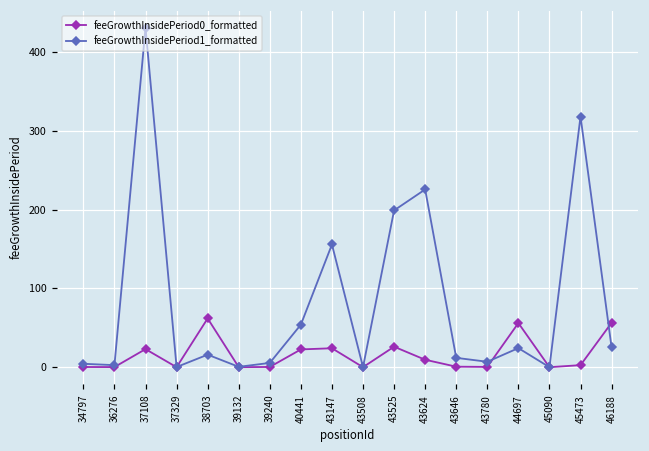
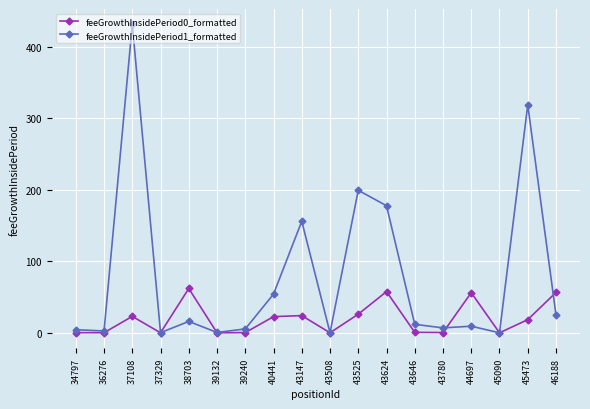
  {
    "feeGrowthInsidePeriod0_formatted": {
      "34797": 0,
      "37108": 20,
      "38703": 60,
      "39240": 0,
      "40441": 20,
      "43147": 20,
      "43525": 30,
-     "43624": 10,
+     "43624": 60,
      "43646": 0,
      "43780": 0,
      "44697": 60,
-     "45473": 0,
+     "45473": 20,
      "46188": 60
    },
    "feeGrowthInsidePeriod1_formatted": {
      "34797": 0,
      "38703": 20,
      "39240": 10,
      "40441": 50,
      "43147": 160,
      "43525": 200,
-     "43624": 230,
+     "43624": 180,
      "43646": 10,
      "43780": 10,
-     "44697": 20,
+     "44697": 10,
      "45473": 320,
      "46188": 30
    }
  }
